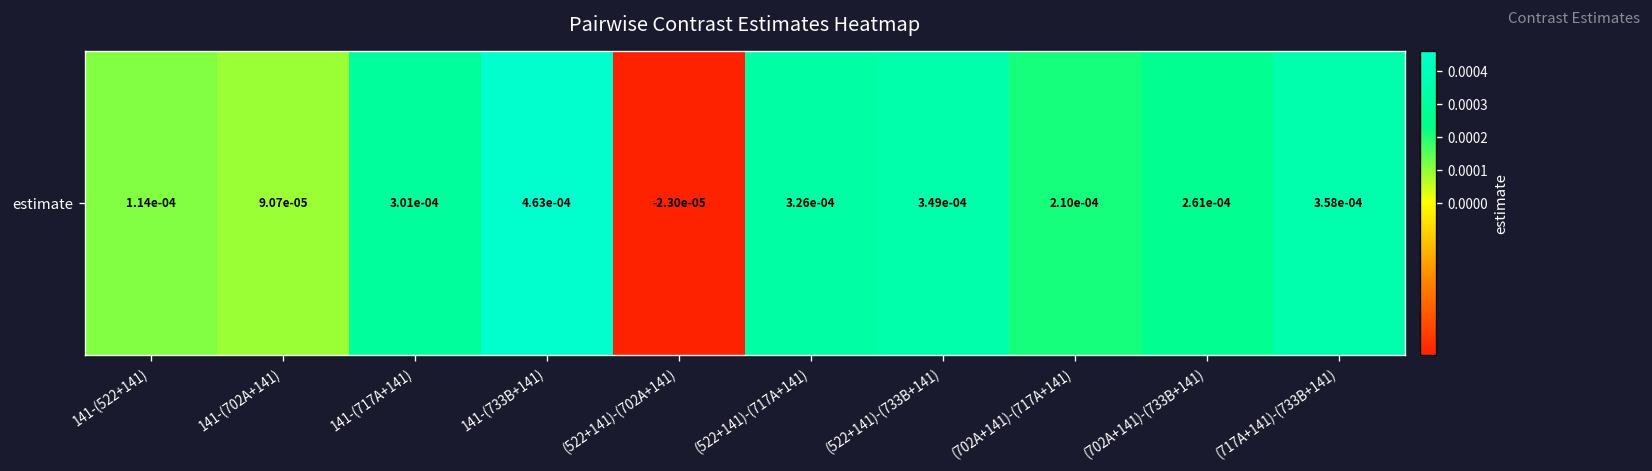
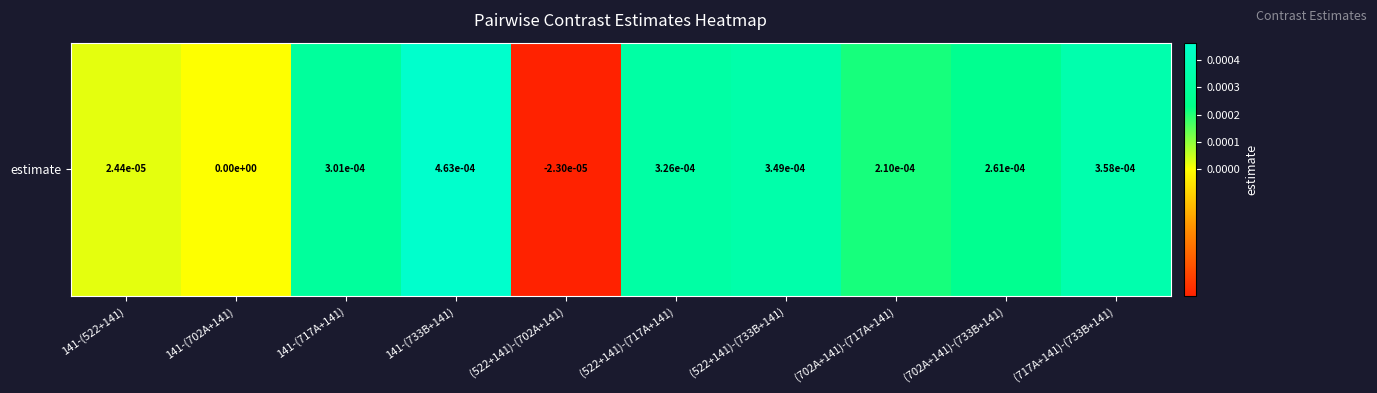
  {
    "estimate": {
-     "141-(522+141)": "1.14e-04",
-     "141-(702A+141)": "9.07e-05",
+     "141-(522+141)": "2.44e-05",
+     "141-(702A+141)": "0.00e+00",
      "141-(717A+141)": "3.01e-04",
      "141-(733B+141)": "4.63e-04",
      "(522+141)-(702A+141)": "-2.30e-05",
      "(522+141)-(717A+141)": "3.26e-04",
      "(522+141)-(733B+141)": "3.49e-04",
      "(702A+141)-(717A+141)": "2.10e-04",
      "(702A+141)-(733B+141)": "2.61e-04",
      "(717A+141)-(733B+141)": "3.58e-04"
    }
  }
